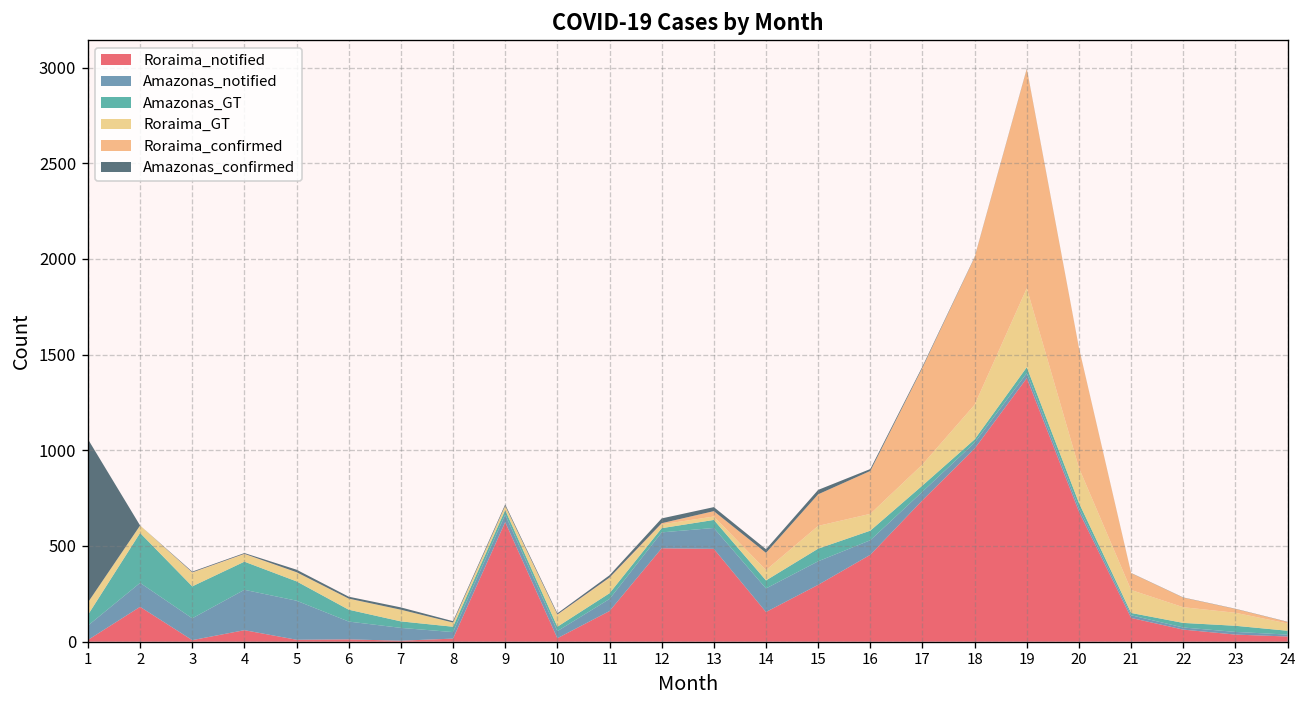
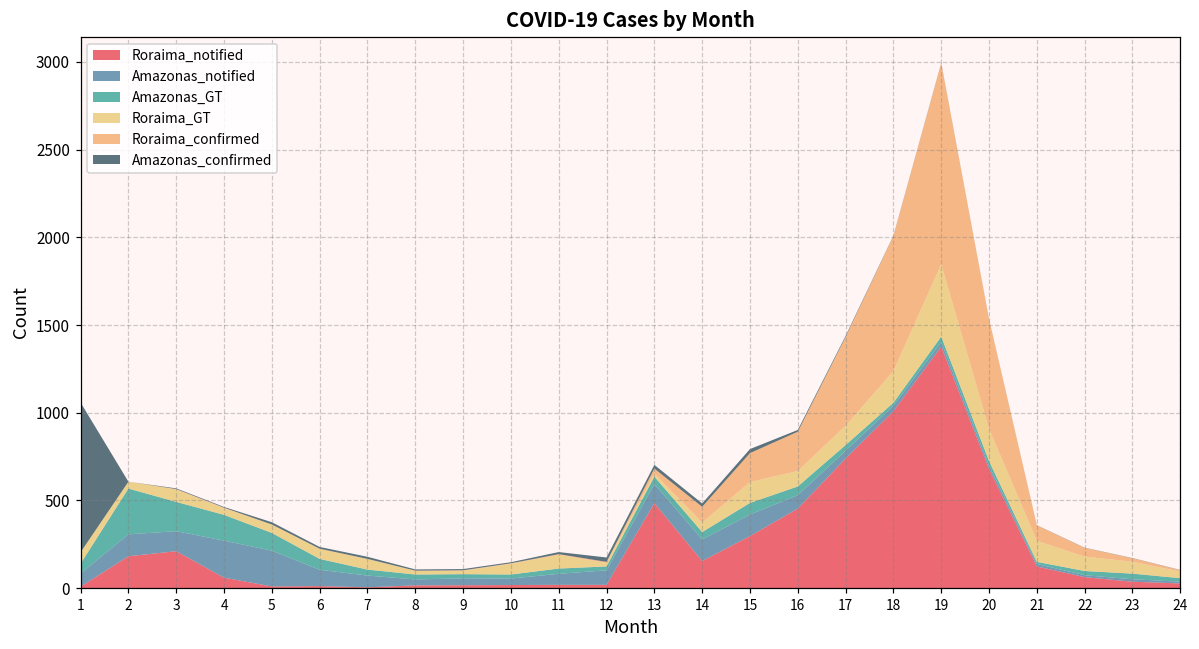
  {
    "Roraima_notified": {
      "2": 180,
-     "3": 10,
+     "3": 210,
      "4": 60,
      "8": 20,
-     "9": 630,
+     "9": 20,
      "10": 20,
-     "11": 160,
-     "12": 490,
+     "11": 20,
+     "12": 20,
      "13": 490,
      "14": 160,
      "15": 300,
      "16": 450,
      "17": 740,
      "18": 1010,
      "19": 1380,
      "20": 680
    },
    "Amazonas_confirmed": {
      "1": 850,
      "12": 30,
      "13": 20,
      "14": 20,
      "15": 20
    }
  }
